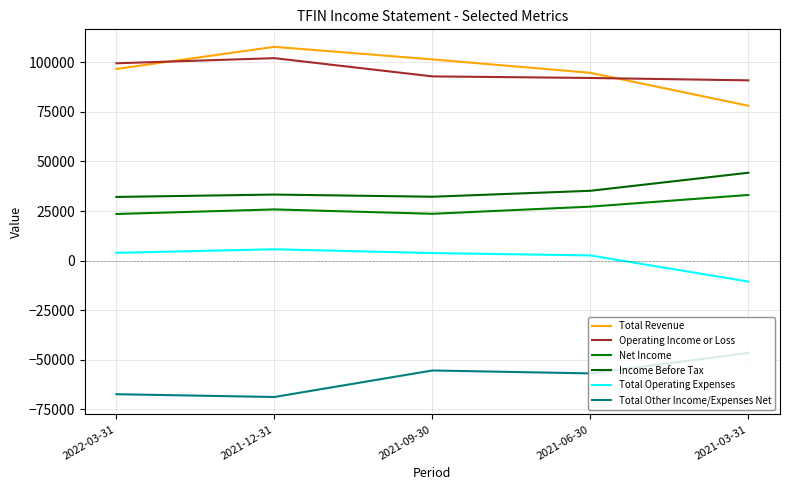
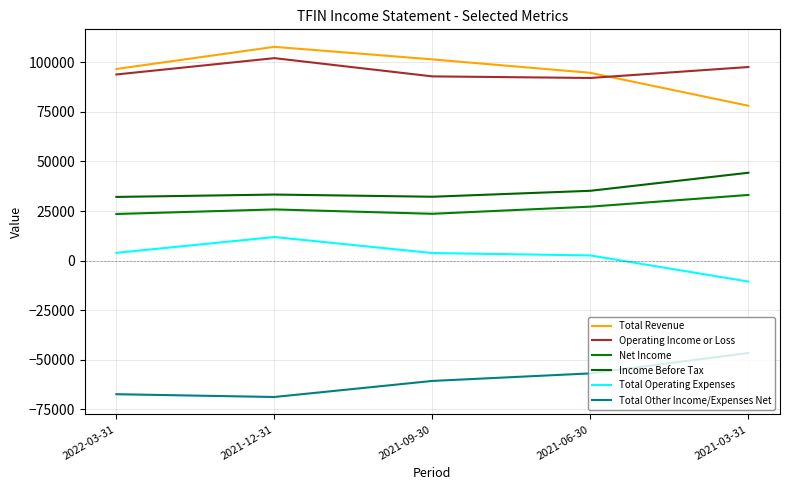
  {
    "Total Revenue": {
      "2022-03-31": 97000,
      "2021-12-31": 108000,
      "2021-09-30": 101000,
      "2021-06-30": 95000,
      "2021-03-31": 78000
    },
    "Operating Income or Loss": {
-     "2022-03-31": 100000,
+     "2022-03-31": 94000,
      "2021-12-31": 102000,
      "2021-09-30": 93000,
      "2021-06-30": 92000,
-     "2021-03-31": 91000
+     "2021-03-31": 98000
    },
    "Total Operating Expenses": {
      "2022-03-31": 4000,
-     "2021-12-31": 6000,
+     "2021-12-31": 12000,
      "2021-09-30": 4000,
      "2021-06-30": 3000,
      "2021-03-31": -11000
    },
    "Total Other Income/Expenses Net": {
      "2022-03-31": -67000,
      "2021-12-31": -69000,
-     "2021-09-30": -55000
+     "2021-09-30": -61000
    }
  }
